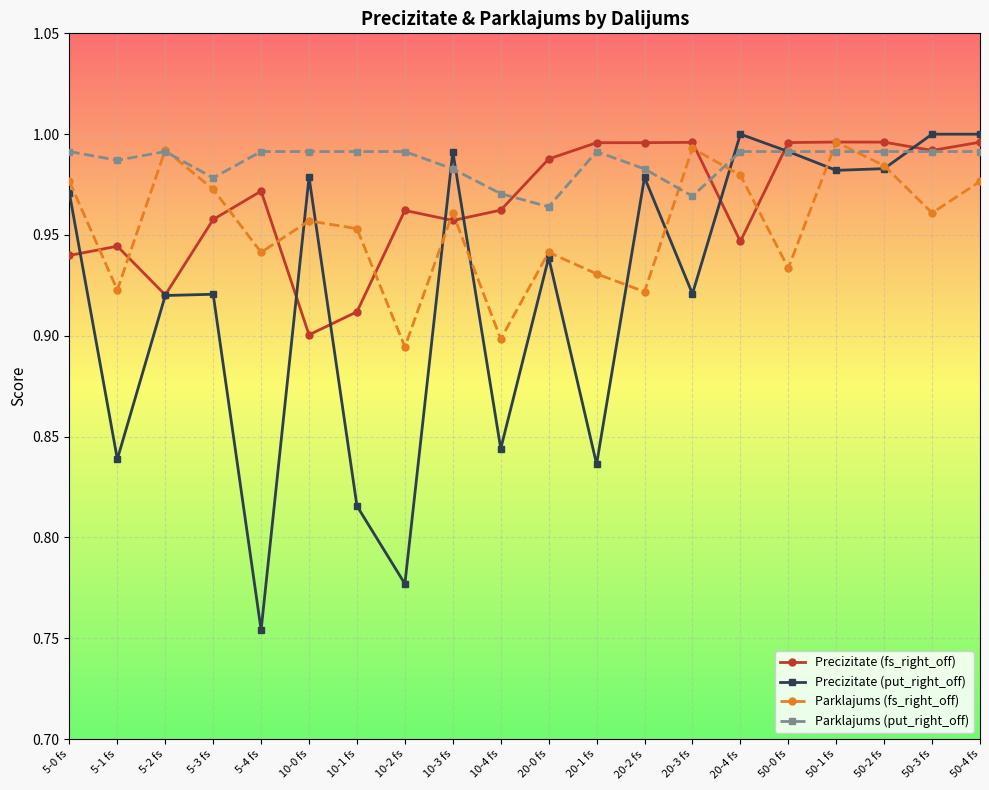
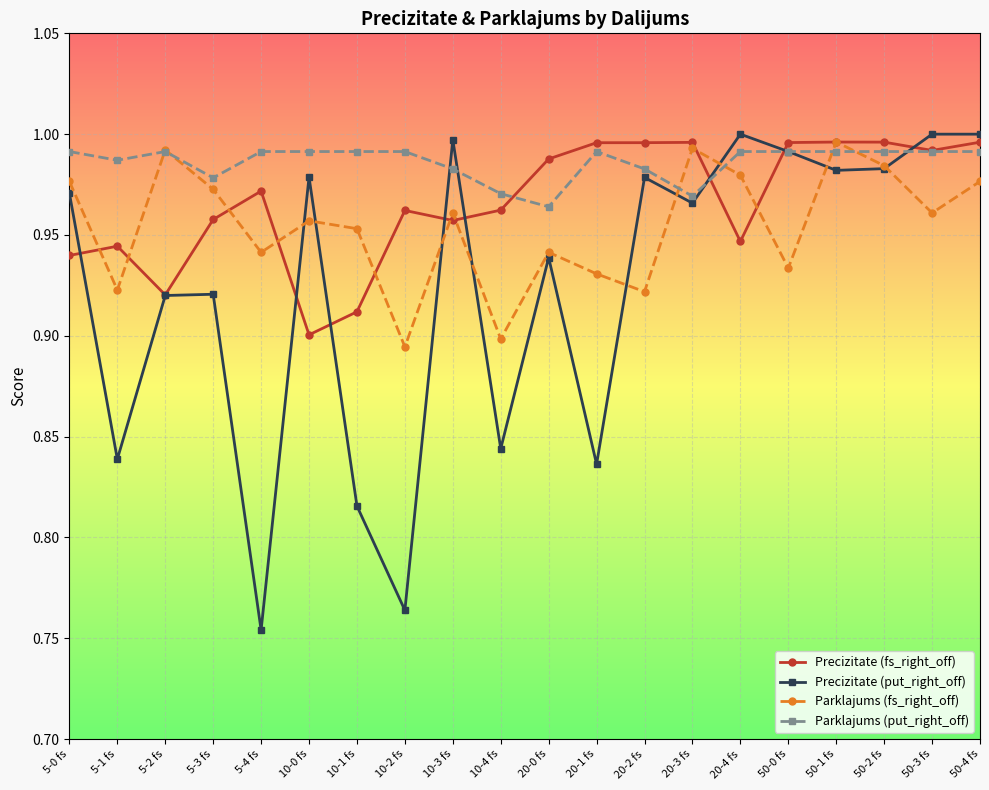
  {
    "Precizitate (fs_right_off)": {
      "5-0 fs": 0.940,
      "5-1 fs": 0.944,
      "5-3 fs": 0.958,
      "5-4 fs": 0.972,
      "10-0 fs": 0.900,
      "10-1 fs": 0.912,
      "10-2 fs": 0.962,
      "10-3 fs": 0.957,
      "10-4 fs": 0.962,
      "20-0 fs": 0.988,
      "20-1 fs": 0.996,
      "20-2 fs": 0.996,
      "20-3 fs": 0.996,
      "20-4 fs": 0.947,
      "50-0 fs": 0.996,
      "50-2 fs": 0.996,
      "50-4 fs": 0.996
    },
    "Precizitate (put_right_off)": {
      "5-0 fs": 0.971,
      "5-1 fs": 0.839,
      "5-3 fs": 0.921,
      "5-4 fs": 0.754,
      "10-0 fs": 0.979,
      "10-1 fs": 0.816,
-     "10-2 fs": 0.777,
-     "10-3 fs": 0.991,
+     "10-2 fs": 0.764,
+     "10-3 fs": 0.997,
      "10-4 fs": 0.844,
      "20-0 fs": 0.939,
      "20-1 fs": 0.836,
      "20-2 fs": 0.979,
-     "20-3 fs": 0.921,
+     "20-3 fs": 0.966,
      "20-4 fs": 1.000,
      "50-1 fs": 0.982,
      "50-2 fs": 0.983,
      "50-3 fs": 1.000,
      "50-4 fs": 1.000
    },
    "Parklajums (fs_right_off)": {
      "5-0 fs": 0.977,
      "5-1 fs": 0.923,
      "5-3 fs": 0.973,
      "5-4 fs": 0.941,
      "10-0 fs": 0.957,
      "10-1 fs": 0.953,
      "10-2 fs": 0.895,
      "10-3 fs": 0.961,
      "10-4 fs": 0.898,
      "20-0 fs": 0.941,
      "20-1 fs": 0.931,
      "20-2 fs": 0.922,
      "20-3 fs": 0.993,
      "20-4 fs": 0.980,
      "50-0 fs": 0.934,
      "50-2 fs": 0.984,
      "50-3 fs": 0.961,
      "50-4 fs": 0.977
    },
    "Parklajums (put_right_off)": {
      "5-0 fs": 0.991,
      "5-1 fs": 0.987,
      "5-3 fs": 0.978,
      "5-4 fs": 0.991,
      "10-0 fs": 0.991,
      "10-1 fs": 0.991,
      "10-2 fs": 0.991,
      "10-3 fs": 0.983,
      "10-4 fs": 0.970,
      "20-0 fs": 0.964,
      "20-1 fs": 0.991,
      "20-2 fs": 0.983,
      "20-3 fs": 0.969,
      "20-4 fs": 0.991,
      "50-1 fs": 0.991,
      "50-2 fs": 0.991,
      "50-4 fs": 0.991
    }
  }
